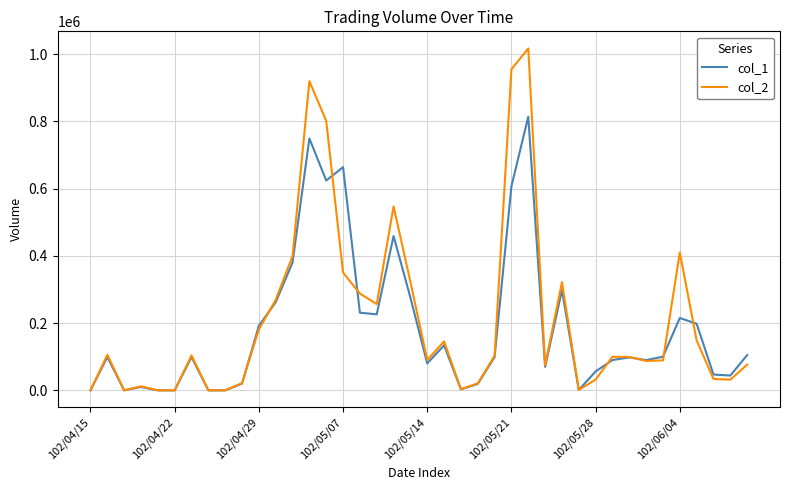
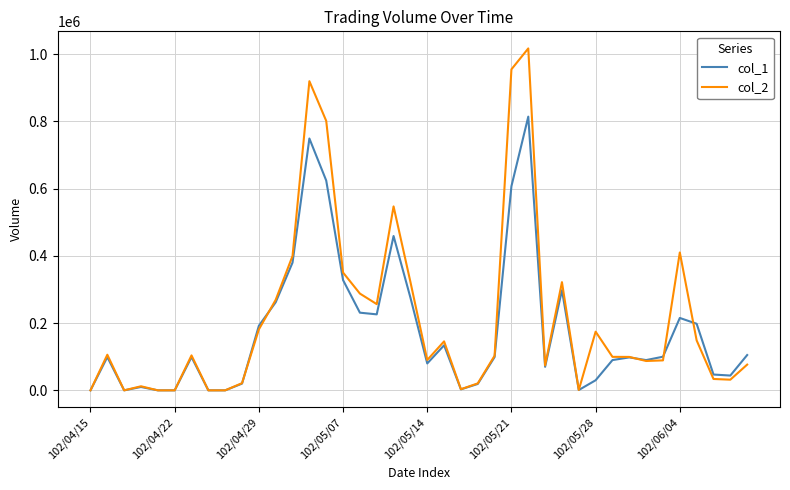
  {
    "col_1": {
      "102/04/29": 190000,
-     "102/05/07": 660000,
+     "102/05/07": 330000,
      "102/05/14": 80000,
      "102/05/21": 610000,
-     "102/05/28": 60000,
+     "102/05/28": 30000,
      "102/06/04": 220000
    },
    "col_2": {
      "102/04/29": 180000,
      "102/05/07": 350000,
      "102/05/14": 90000,
      "102/05/21": 950000,
-     "102/05/28": 30000,
+     "102/05/28": 170000,
      "102/06/04": 410000
    }
  }
